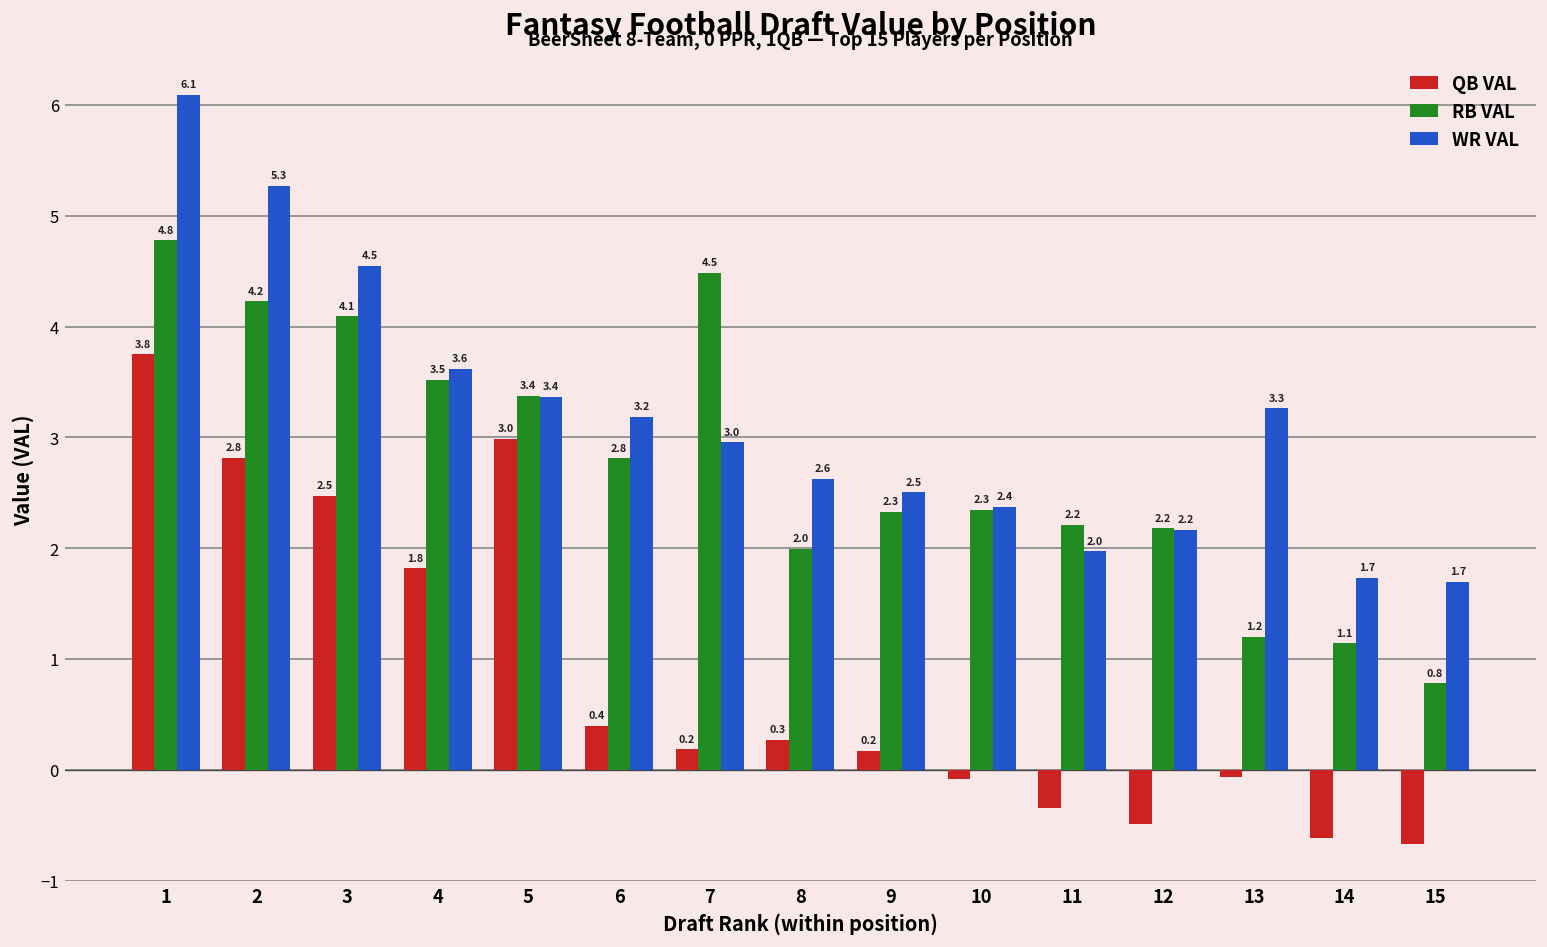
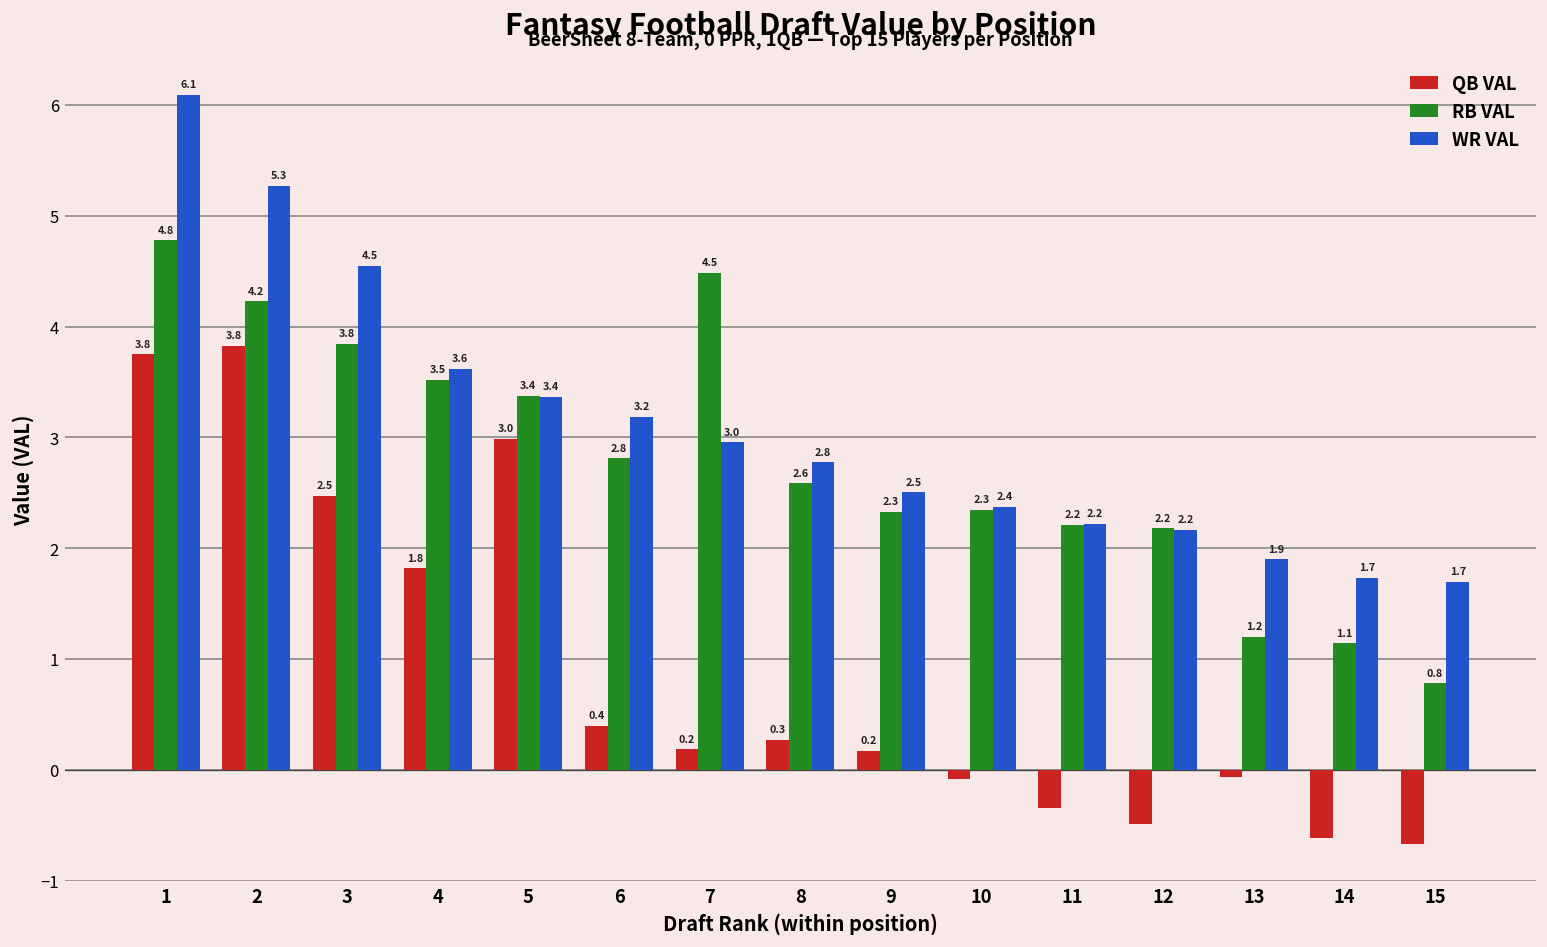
  {
    "QB VAL": {
      "1": 3.8,
-     "2": 2.8,
+     "2": 3.8,
      "3": 2.5,
      "4": 1.8,
      "5": 3.0,
      "6": 0.4,
      "7": 0.2,
      "8": 0.3,
      "9": 0.2
    },
    "RB VAL": {
      "1": 4.8,
      "2": 4.2,
-     "3": 4.1,
+     "3": 3.8,
      "4": 3.5,
      "5": 3.4,
      "6": 2.8,
      "7": 4.5,
-     "8": 2.0,
+     "8": 2.6,
      "9": 2.3,
      "10": 2.3,
      "11": 2.2,
      "12": 2.2,
      "13": 1.2,
      "14": 1.1,
      "15": 0.8
    },
    "WR VAL": {
      "1": 6.1,
      "2": 5.3,
      "3": 4.5,
      "4": 3.6,
      "5": 3.4,
      "6": 3.2,
      "7": 3.0,
-     "8": 2.6,
+     "8": 2.8,
      "9": 2.5,
      "10": 2.4,
-     "11": 2.0,
+     "11": 2.2,
      "12": 2.2,
-     "13": 3.3,
+     "13": 1.9,
      "14": 1.7,
      "15": 1.7
    }
  }
